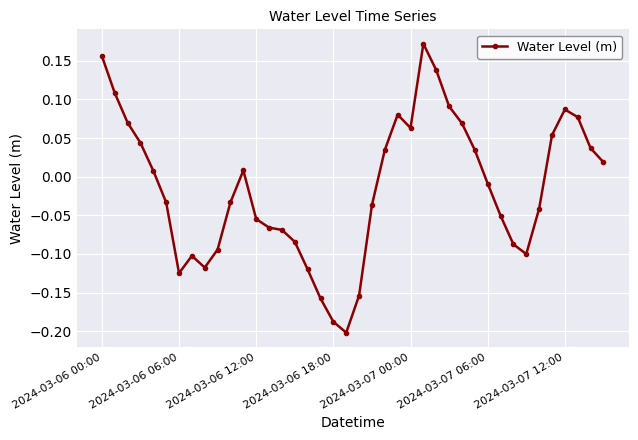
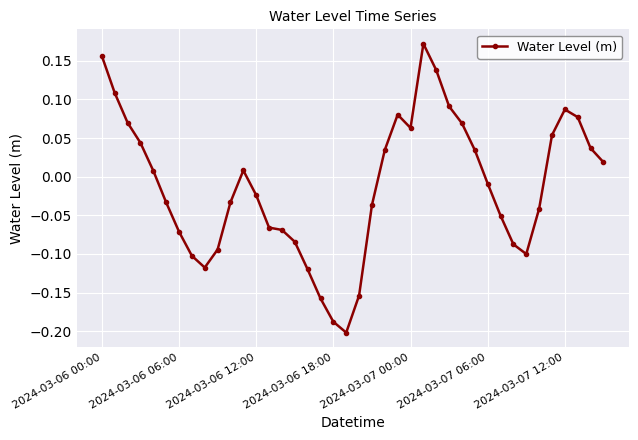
  {
    "2024-03-06 00:00": 0.16,
-   "2024-03-06 06:00": -0.12,
-   "2024-03-06 12:00": -0.05,
+   "2024-03-06 06:00": -0.07,
+   "2024-03-06 12:00": -0.02,
    "2024-03-06 18:00": -0.19,
    "2024-03-07 00:00": 0.06,
    "2024-03-07 06:00": -0.01,
    "2024-03-07 12:00": 0.09
  }
